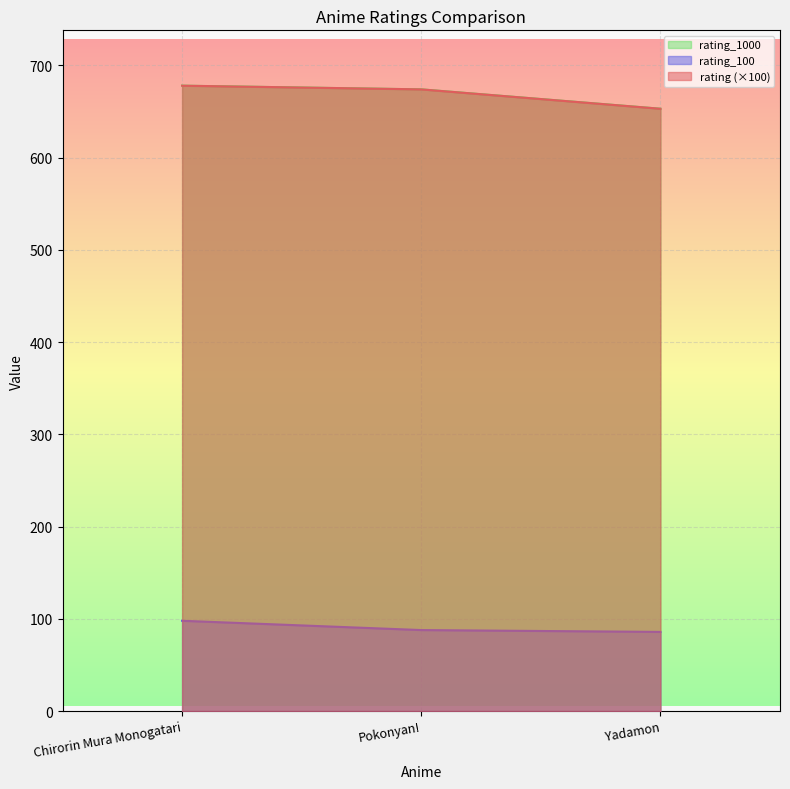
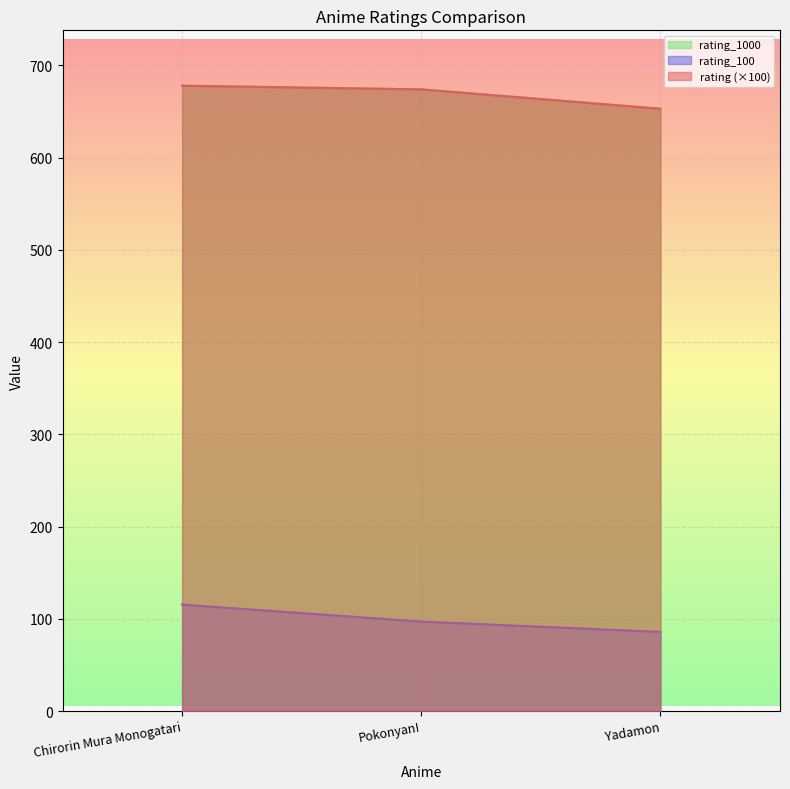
  {
    "rating (×100)": {
      "Chirorin Mura Monogatari": 680,
      "Pokonyan!": 670,
      "Yadamon": 650
    },
    "rating_100": {
-     "Chirorin Mura Monogatari": 100,
-     "Pokonyan!": 90,
+     "Chirorin Mura Monogatari": 120,
+     "Pokonyan!": 100,
      "Yadamon": 90
    }
  }
